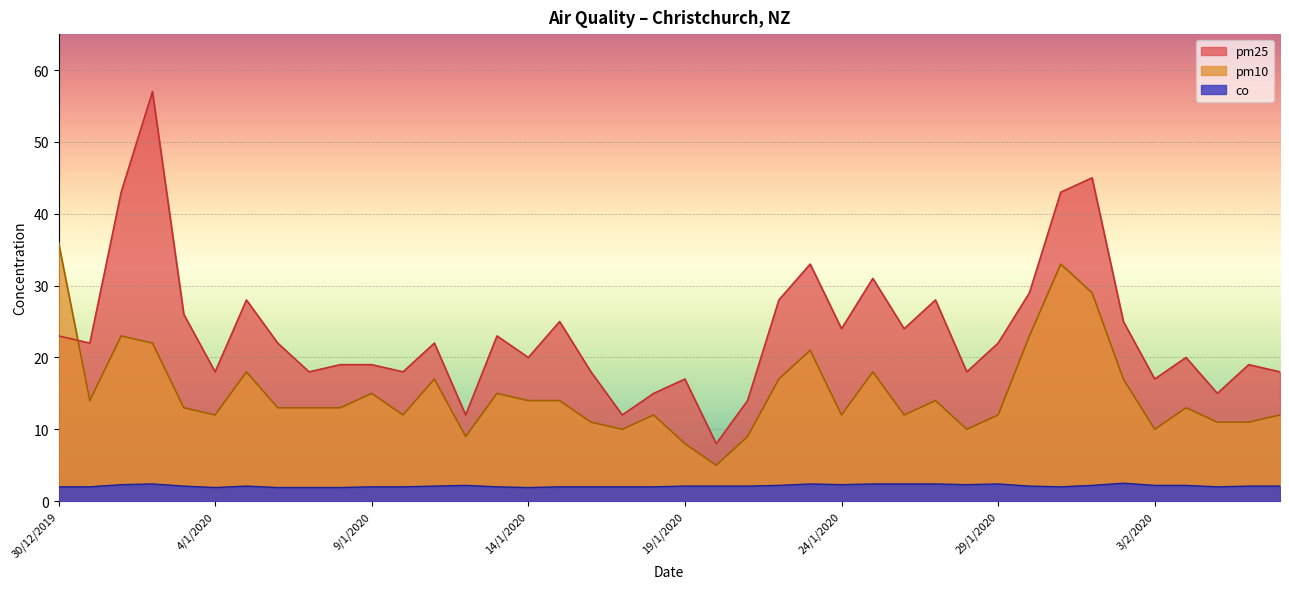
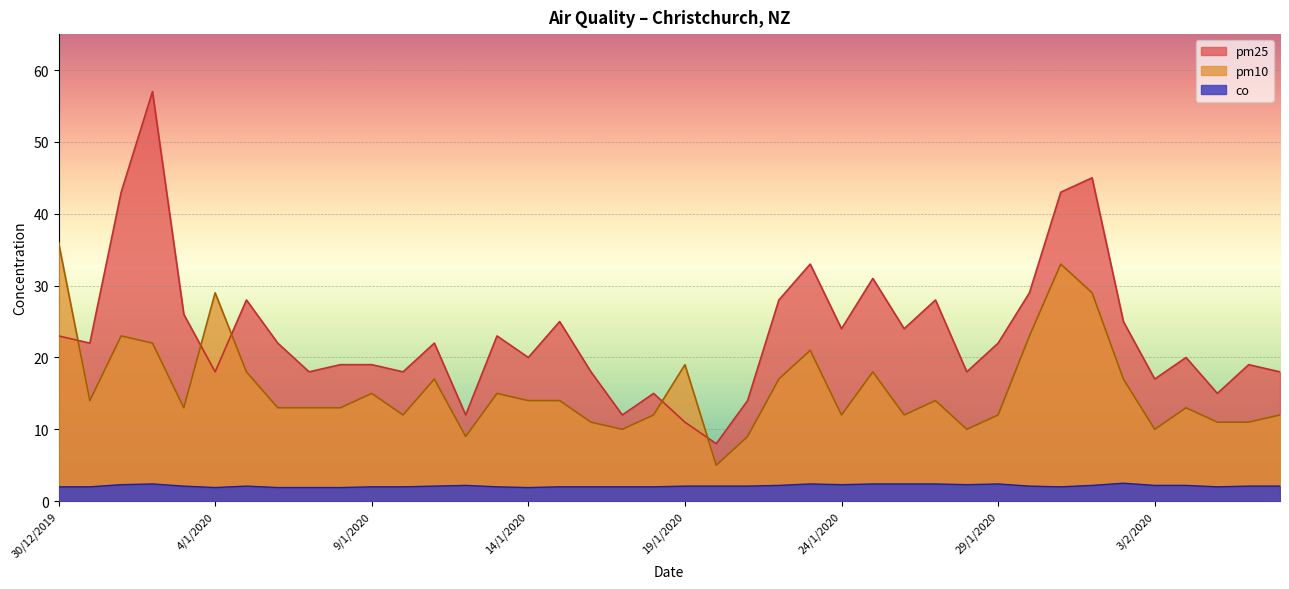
  {
    "pm25": {
      "30/12/2019": 23,
      "4/1/2020": 18,
      "9/1/2020": 19,
      "14/1/2020": 20,
-     "19/1/2020": 17,
+     "19/1/2020": 11,
      "24/1/2020": 24,
      "29/1/2020": 22,
      "3/2/2020": 17
    },
    "pm10": {
      "30/12/2019": 36,
-     "4/1/2020": 12,
+     "4/1/2020": 29,
      "9/1/2020": 15,
      "14/1/2020": 14,
-     "19/1/2020": 8,
+     "19/1/2020": 19,
      "24/1/2020": 12,
      "29/1/2020": 12,
      "3/2/2020": 10
    },
    "co": {
      "30/12/2019": 2,
      "4/1/2020": 2,
      "9/1/2020": 2,
      "14/1/2020": 2,
      "19/1/2020": 2,
      "24/1/2020": 2,
      "29/1/2020": 2,
      "3/2/2020": 2
    }
  }
